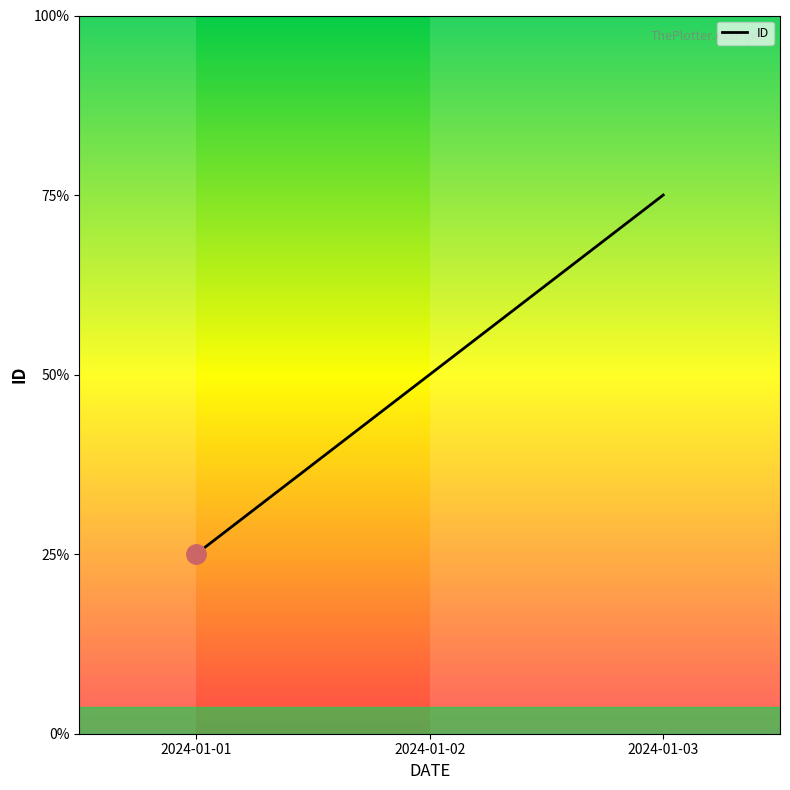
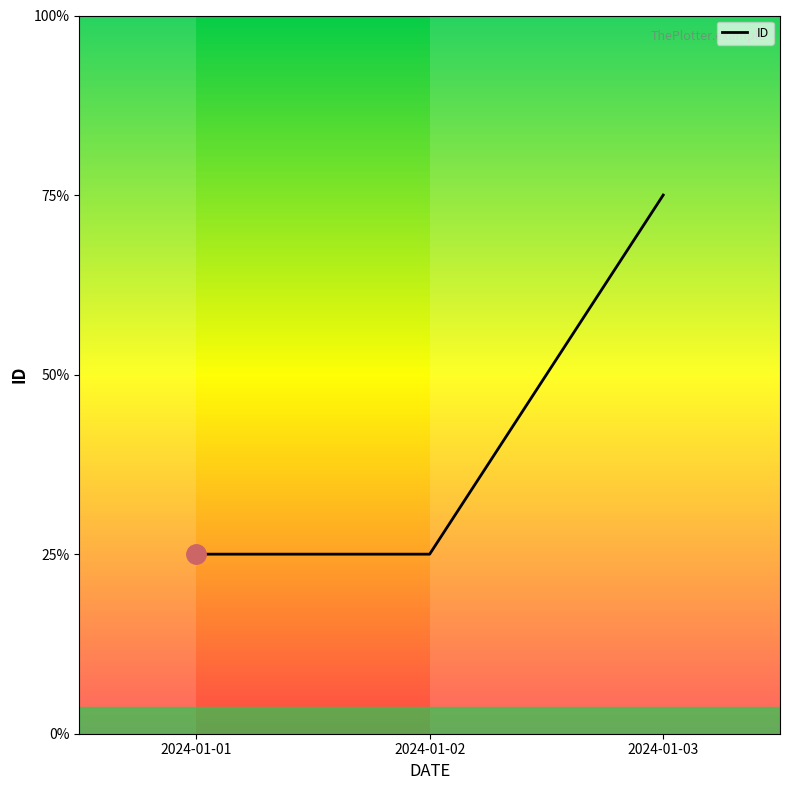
  {
    "ID": {
-     "2024-01-02": "50%",
+     "2024-01-02": "25%",
      "2024-01-03": "75%"
    }
  }
